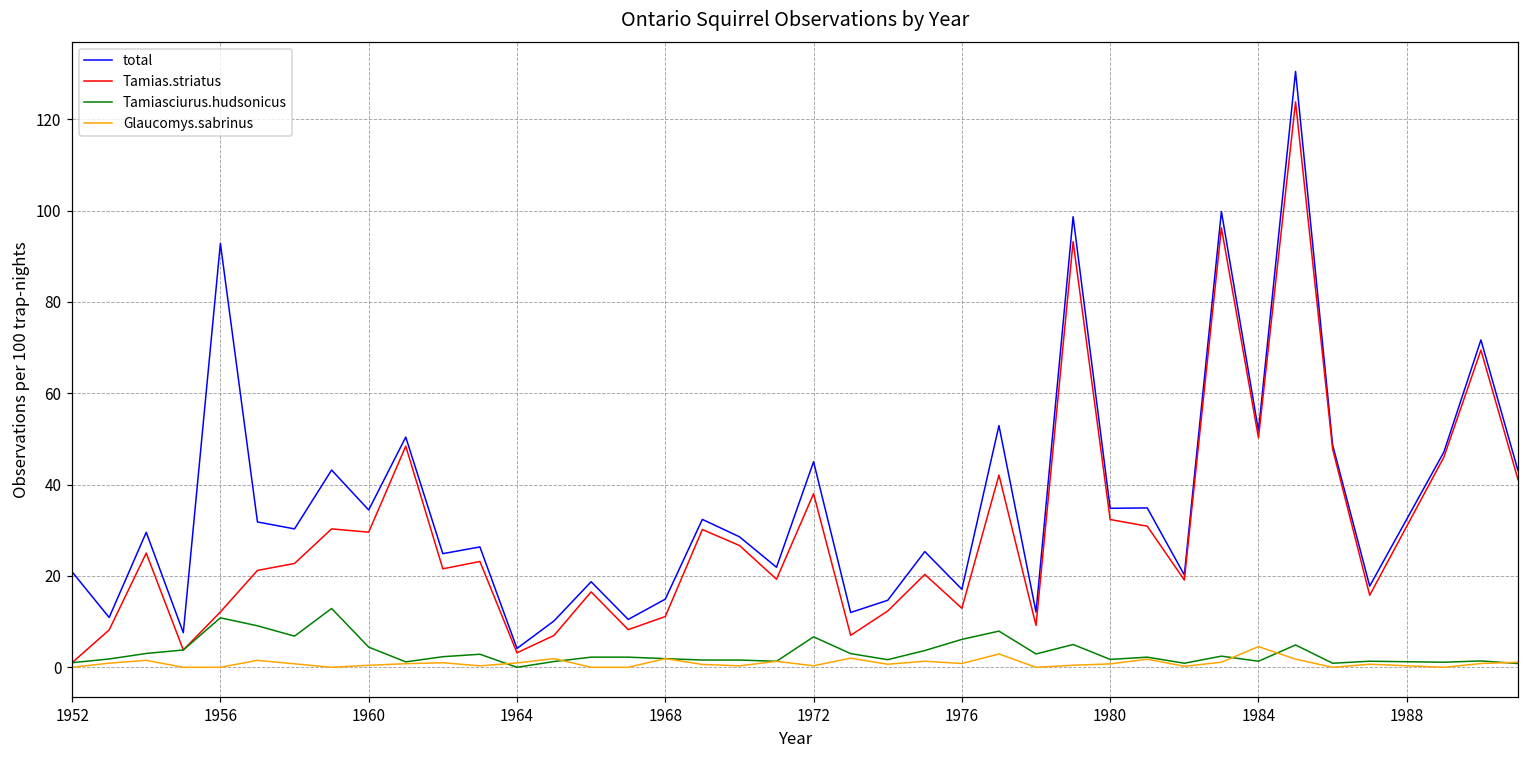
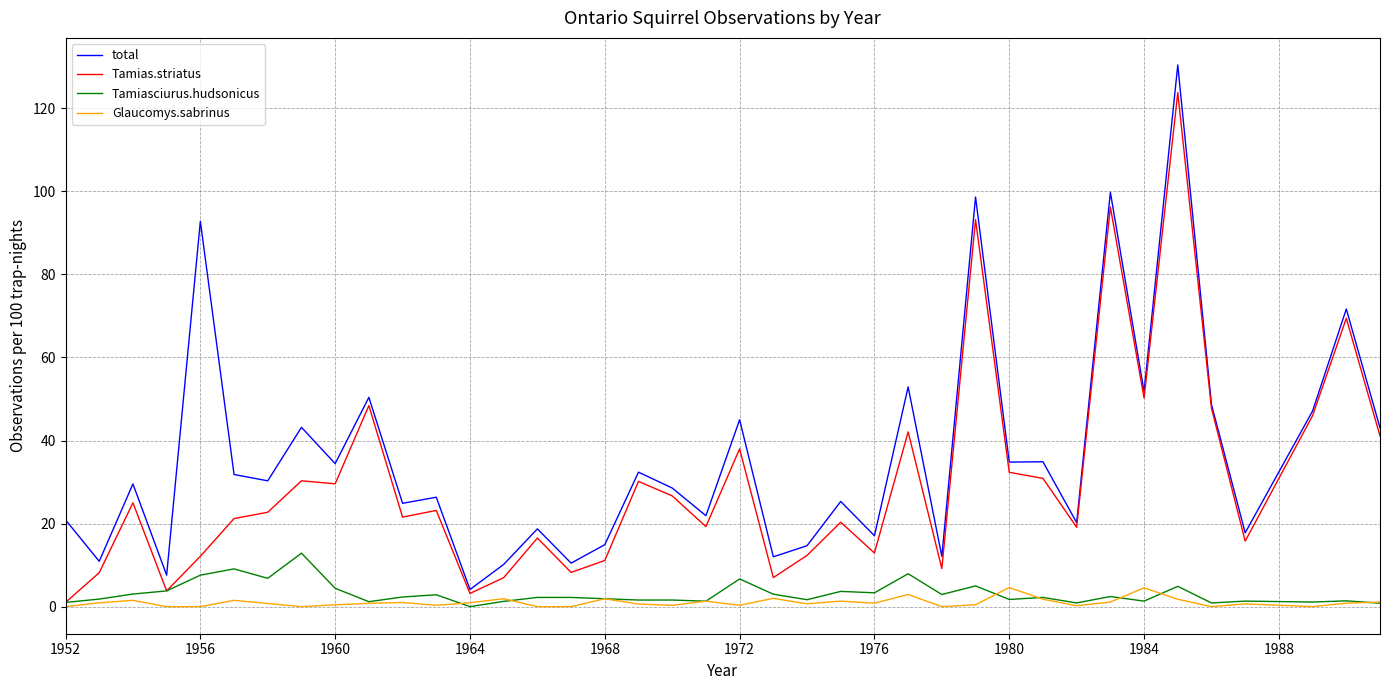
  {
    "total": {
      "1952": 21,
      "1956": 93,
      "1960": 34,
      "1964": 4,
      "1968": 15,
      "1972": 45,
      "1976": 17,
      "1980": 35,
      "1984": 52
    },
    "Tamias.striatus": {
      "1956": 12,
      "1960": 30,
      "1964": 3,
      "1968": 11,
      "1972": 38,
      "1976": 13,
      "1980": 32,
      "1984": 50
    },
    "Tamiasciurus.hudsonicus": {
-     "1956": 11,
+     "1956": 8,
      "1960": 4,
      "1964": 0,
      "1972": 7,
-     "1976": 6,
+     "1976": 3,
      "1980": 2,
      "1984": 1
    },
    "Glaucomys.sabrinus": {
      "1952": 0,
      "1956": 0,
      "1960": 0,
      "1964": 1,
      "1972": 0,
      "1976": 1,
-     "1980": 1,
+     "1980": 5,
      "1984": 5
    }
  }
